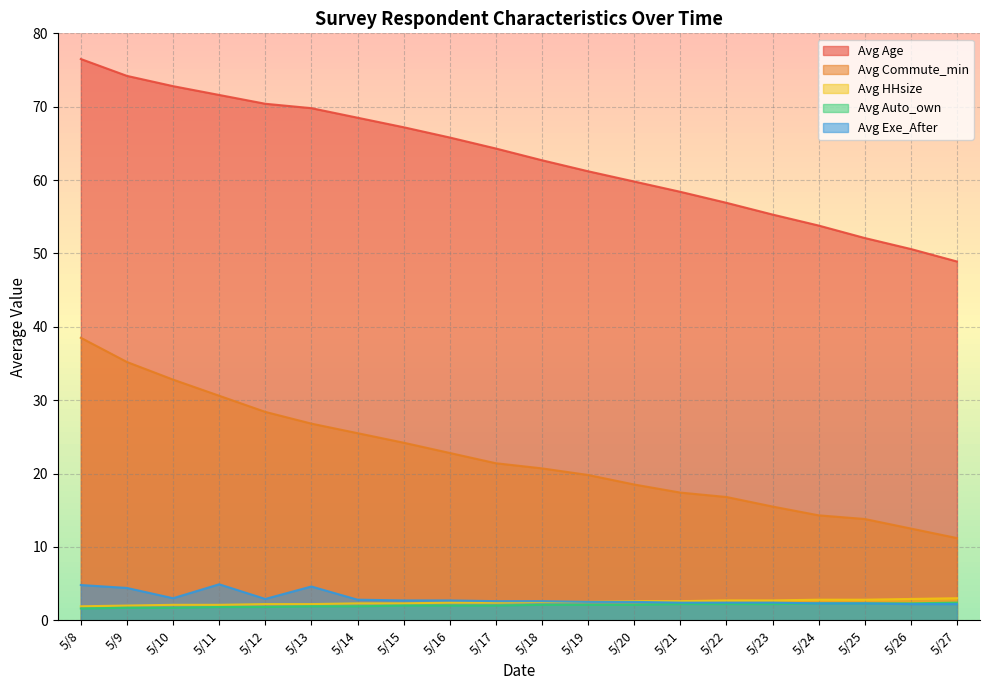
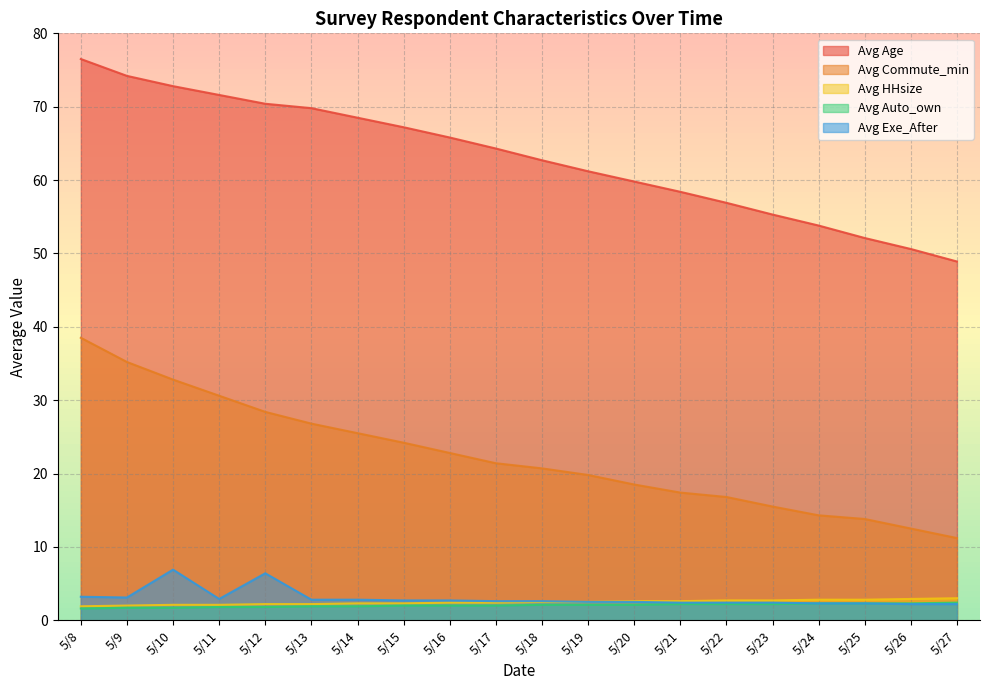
  {
    "Avg HHsize": {
      "5/10": 2,
      "5/12": 2,
      "5/14": 2,
      "5/24": 3,
      "5/25": 3,
      "5/26": 3,
      "5/27": 3
    },
    "Avg Auto_own": {
      "5/10": 2,
      "5/12": 2,
      "5/14": 2,
      "5/16": 2,
      "5/17": 2,
      "5/18": 2,
      "5/19": 2,
      "5/20": 2
    },
    "Avg Exe_After": {
-     "5/8": 5,
-     "5/9": 4,
-     "5/10": 3,
-     "5/11": 5,
-     "5/12": 3,
-     "5/13": 5,
+     "5/8": 3,
+     "5/9": 3,
+     "5/10": 7,
+     "5/11": 3,
+     "5/12": 6,
+     "5/13": 3,
      "5/14": 3,
      "5/15": 3
    }
  }
